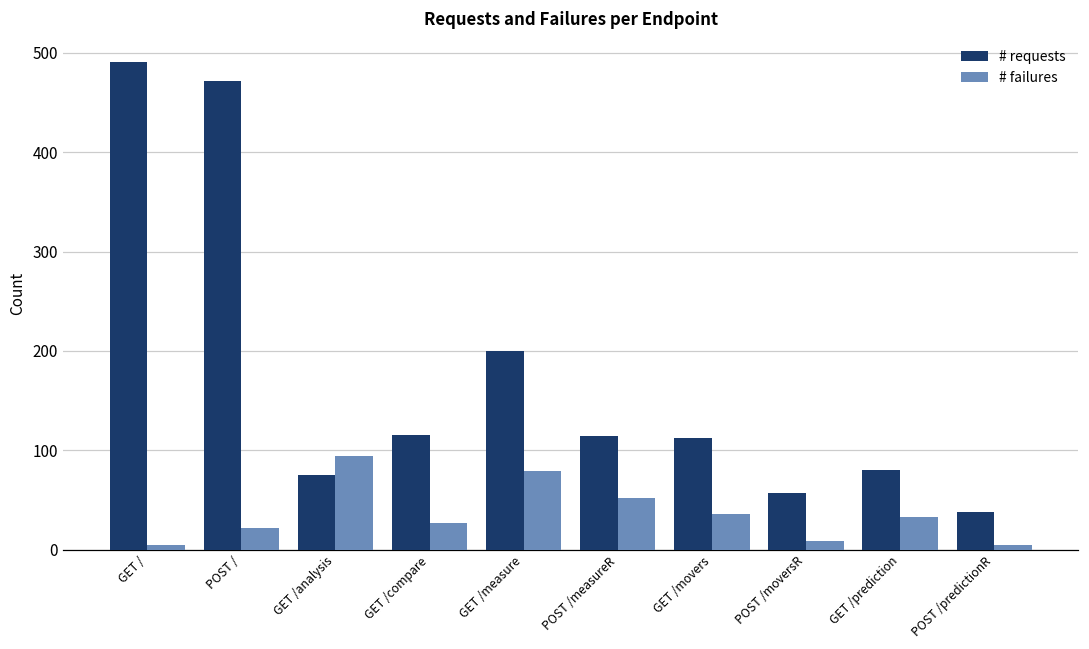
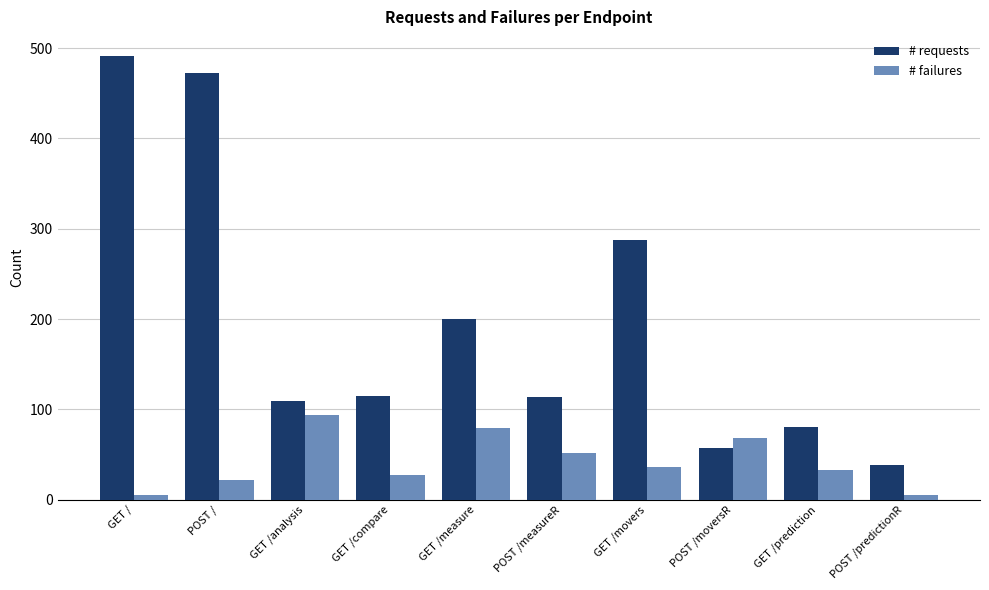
  {
    "# requests": {
      "GET /": 490,
      "POST /": 470,
-     "GET /analysis": 80,
+     "GET /analysis": 110,
      "GET /compare": 120,
      "GET /measure": 200,
      "POST /measureR": 110,
-     "GET /movers": 110,
+     "GET /movers": 290,
      "POST /moversR": 60,
      "GET /prediction": 80,
      "POST /predictionR": 40
    },
    "# failures": {
      "GET /": 10,
      "POST /": 20,
      "GET /analysis": 90,
      "GET /compare": 30,
      "GET /measure": 80,
      "POST /measureR": 50,
      "GET /movers": 40,
-     "POST /moversR": 10,
+     "POST /moversR": 70,
      "GET /prediction": 30,
      "POST /predictionR": 10
    }
  }
